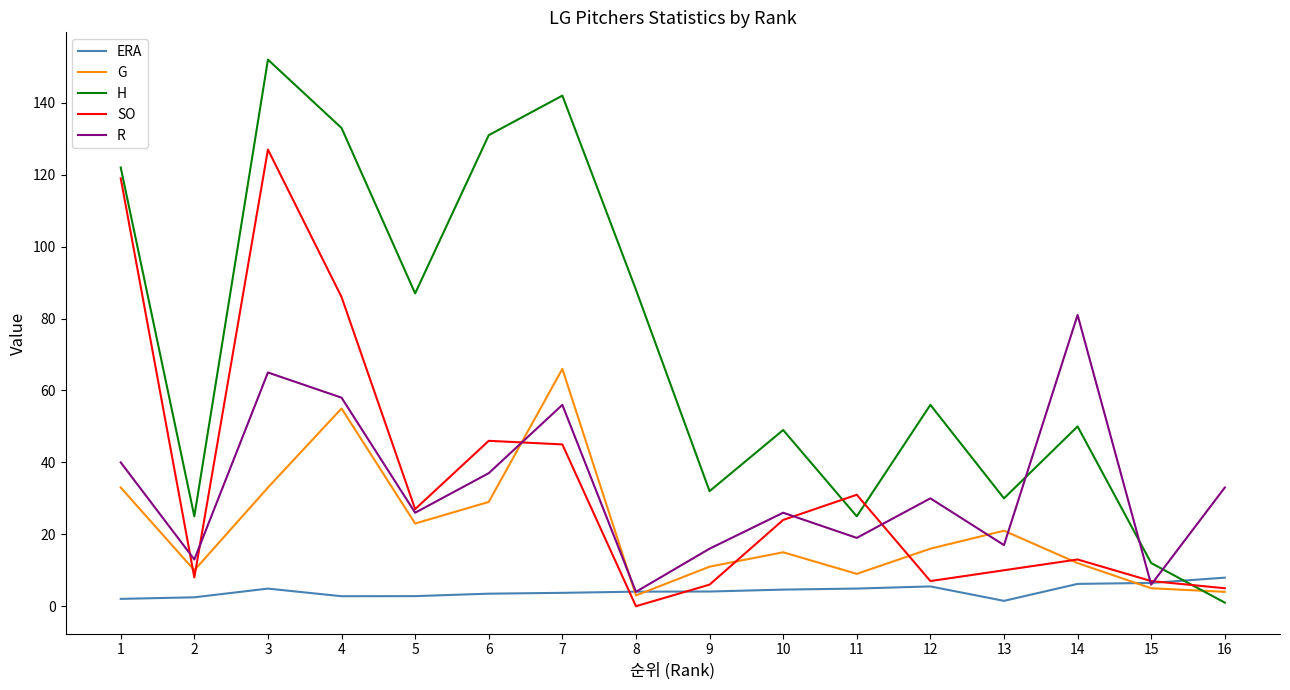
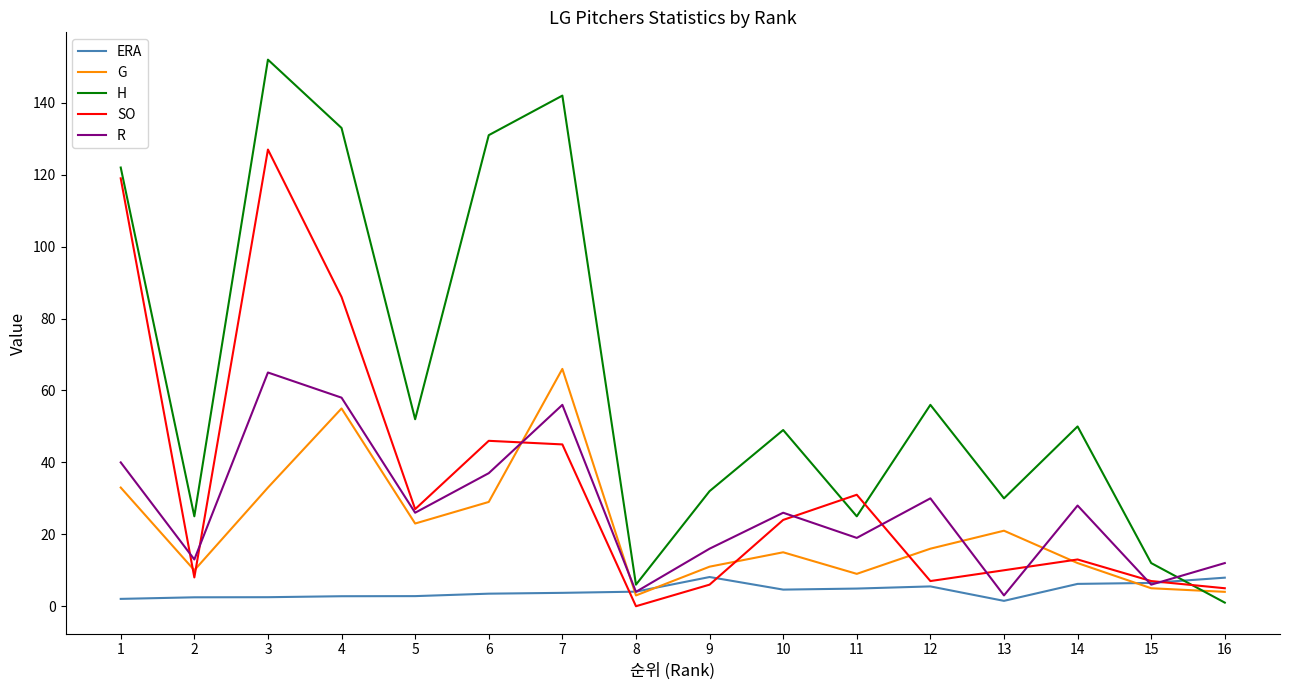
  {
    "ERA": {
      "1": 2,
      "2": 2,
-     "3": 5,
+     "3": 3,
      "4": 3,
      "5": 3,
      "6": 3,
      "7": 4,
-     "9": 4,
+     "9": 8,
      "10": 5,
      "11": 5,
      "12": 6,
      "13": 1,
      "14": 6,
      "16": 8
    },
    "G": {
      "1": 33,
      "2": 10,
      "3": 33,
      "4": 55,
      "5": 23,
      "6": 29,
      "7": 66,
      "8": 3,
      "9": 11,
      "10": 15,
      "11": 9,
      "12": 16,
      "13": 21,
      "14": 12,
      "15": 5,
      "16": 4
    },
    "H": {
      "1": 122,
      "2": 25,
      "3": 152,
      "4": 133,
-     "5": 87,
+     "5": 52,
      "6": 131,
      "7": 142,
-     "8": 88,
+     "8": 6,
      "9": 32,
      "10": 49,
      "11": 25,
      "12": 56,
      "13": 30,
      "14": 50,
      "15": 12,
      "16": 1
    },
    "SO": {
      "1": 119,
      "2": 8,
      "3": 127,
      "4": 86,
      "5": 27,
      "6": 46,
      "7": 45,
      "8": 0,
      "9": 6,
      "10": 24,
      "11": 31,
      "12": 7,
      "13": 10,
      "14": 13,
      "16": 5
    },
    "R": {
      "1": 40,
      "2": 13,
      "3": 65,
      "4": 58,
      "5": 26,
      "6": 37,
      "7": 56,
      "9": 16,
      "10": 26,
      "11": 19,
      "12": 30,
-     "13": 17,
-     "14": 81,
-     "16": 33
+     "13": 3,
+     "14": 28,
+     "16": 12
    }
  }
